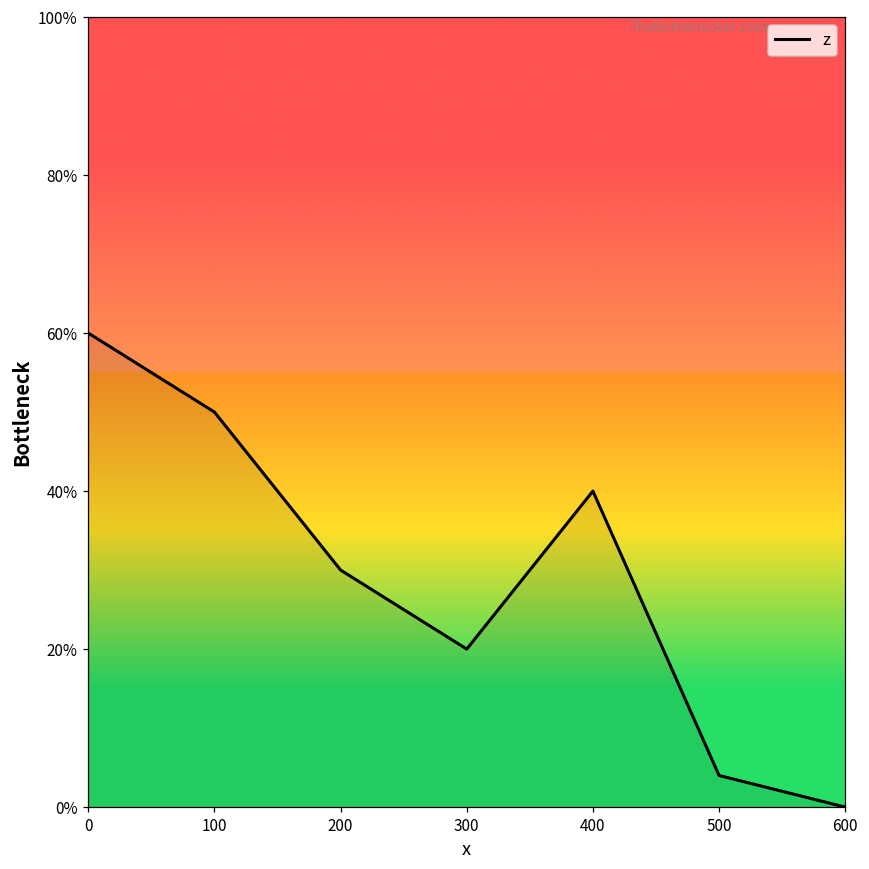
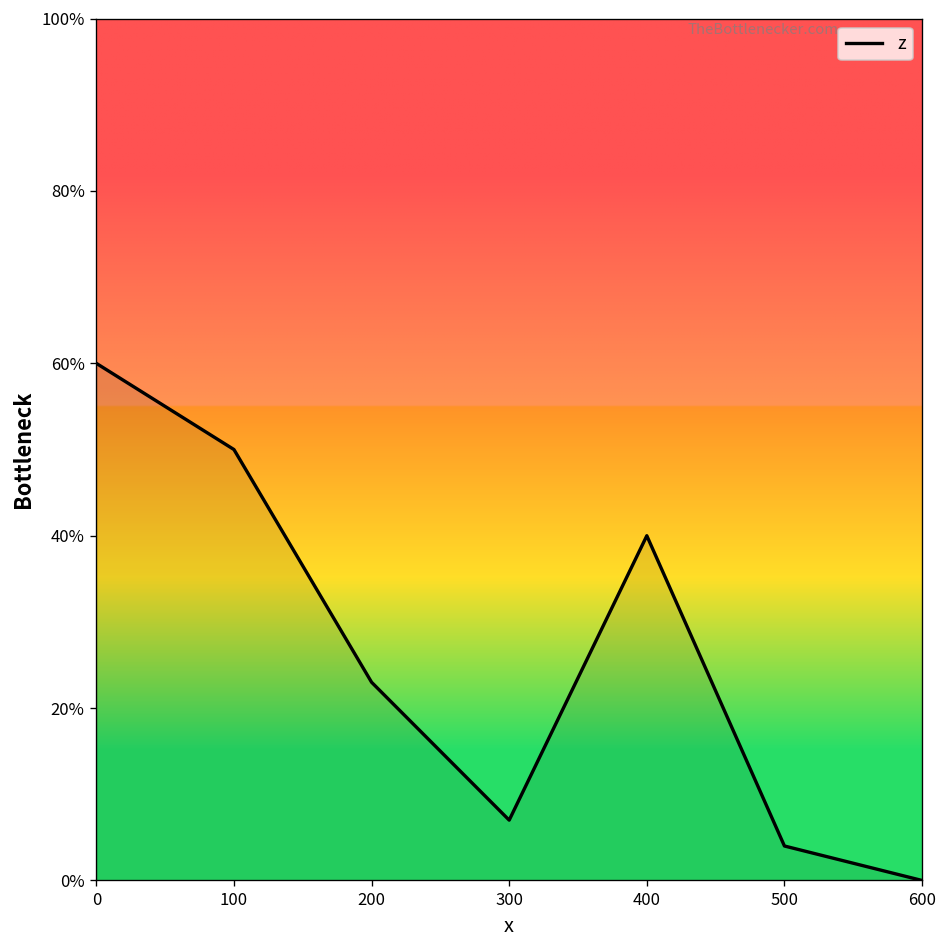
  {
    "0": "60%",
    "100": "50%",
-   "200": "30%",
-   "300": "20%",
+   "200": "23%",
+   "300": "7%",
    "400": "40%",
    "500": "4%",
    "600": "0%"
  }
